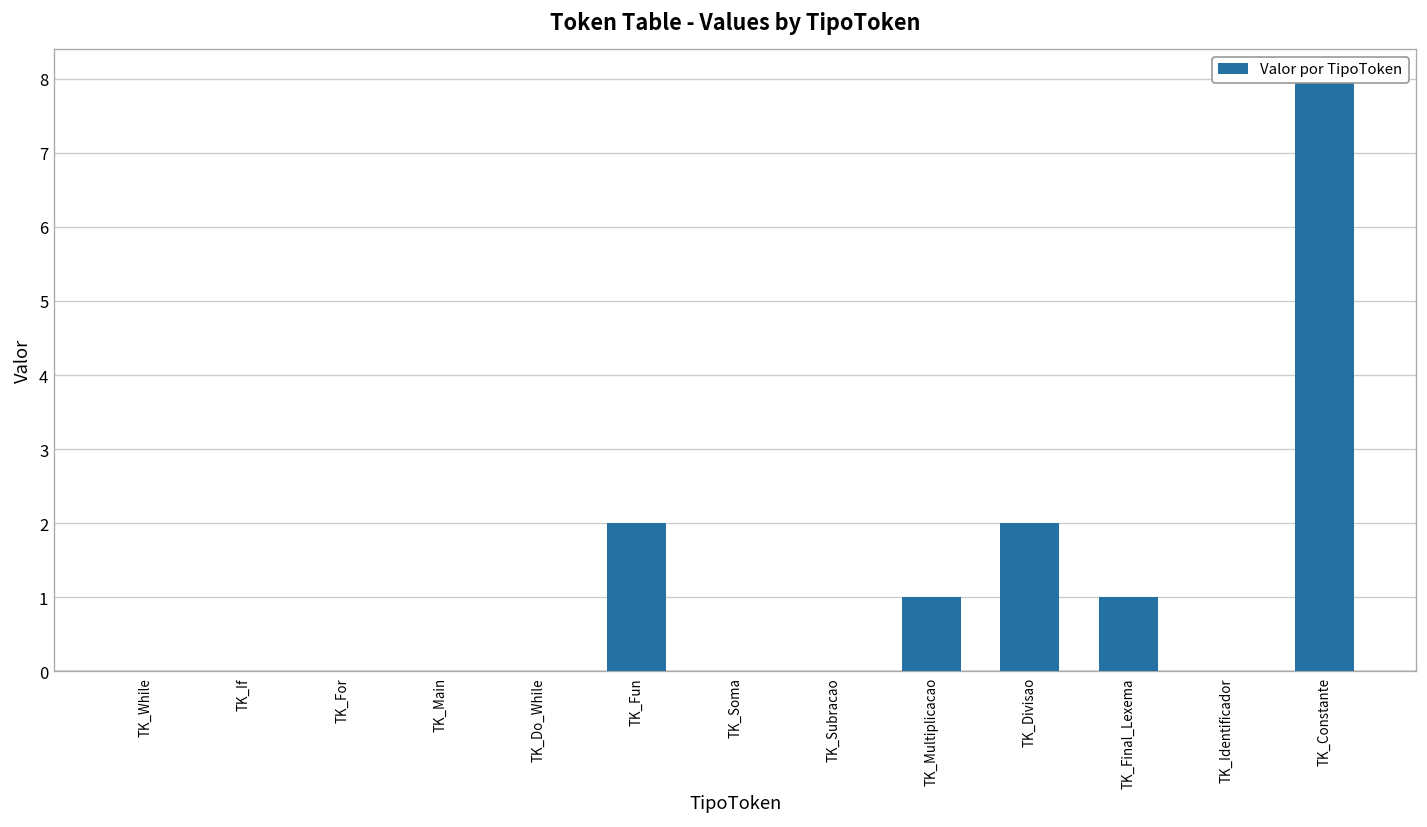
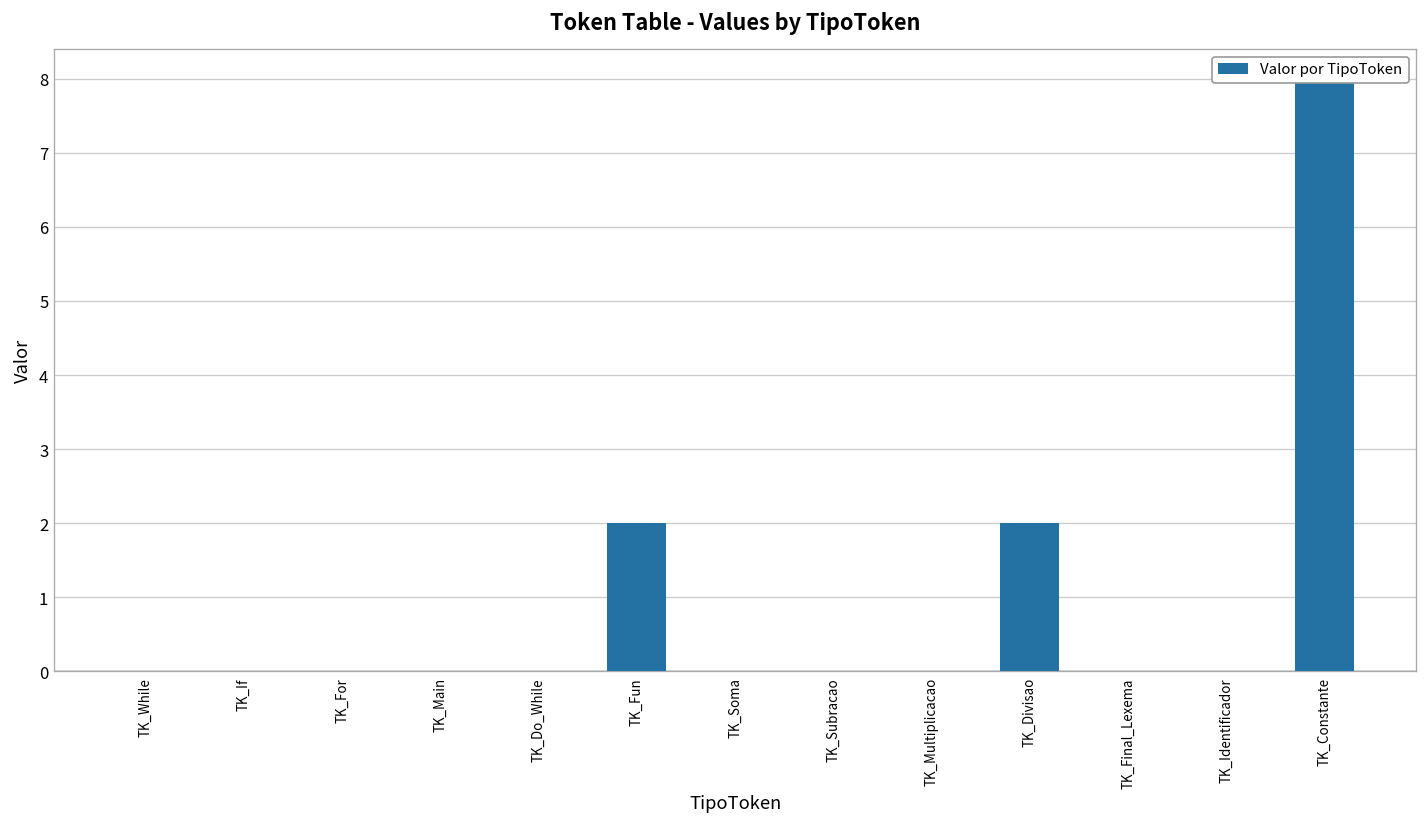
  {
    "TK_While": 0,
    "TK_If": 0,
    "TK_For": 0,
    "TK_Main": 0,
    "TK_Do_While": 0,
    "TK_Fun": 2,
    "TK_Soma": 0,
    "TK_Subracao": 0,
-   "TK_Multiplicacao": 1,
+   "TK_Multiplicacao": 0,
    "TK_Divisao": 2,
-   "TK_Final_Lexema": 1,
+   "TK_Final_Lexema": 0,
    "TK_Identificador": 0
  }
